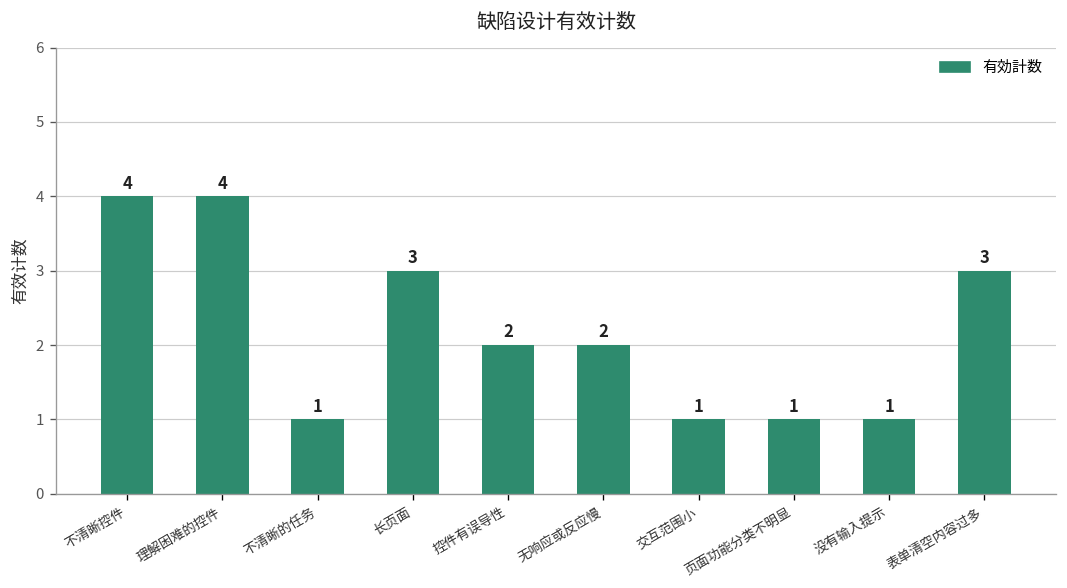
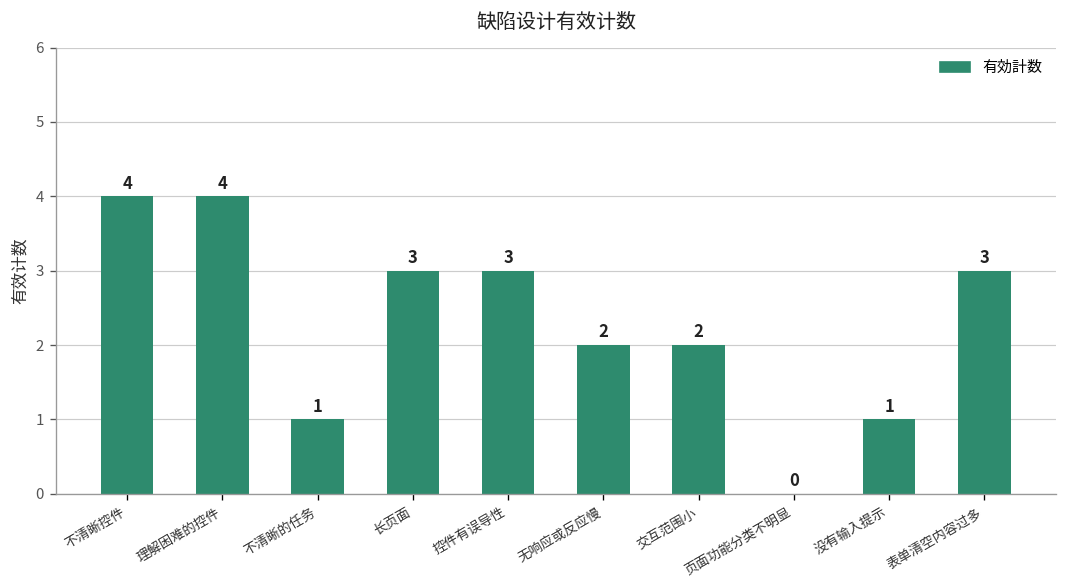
  {
    "不清晰控件": 4,
    "理解困难的控件": 4,
    "不清晰的任务": 1,
    "长页面": 3,
-   "控件有误导性": 2,
+   "控件有误导性": 3,
    "无响应或反应慢": 2,
-   "交互范围小": 1,
-   "页面功能分类不明显": 1,
+   "交互范围小": 2,
+   "页面功能分类不明显": 0,
    "没有输入提示": 1,
    "表单清空内容过多": 3
  }
